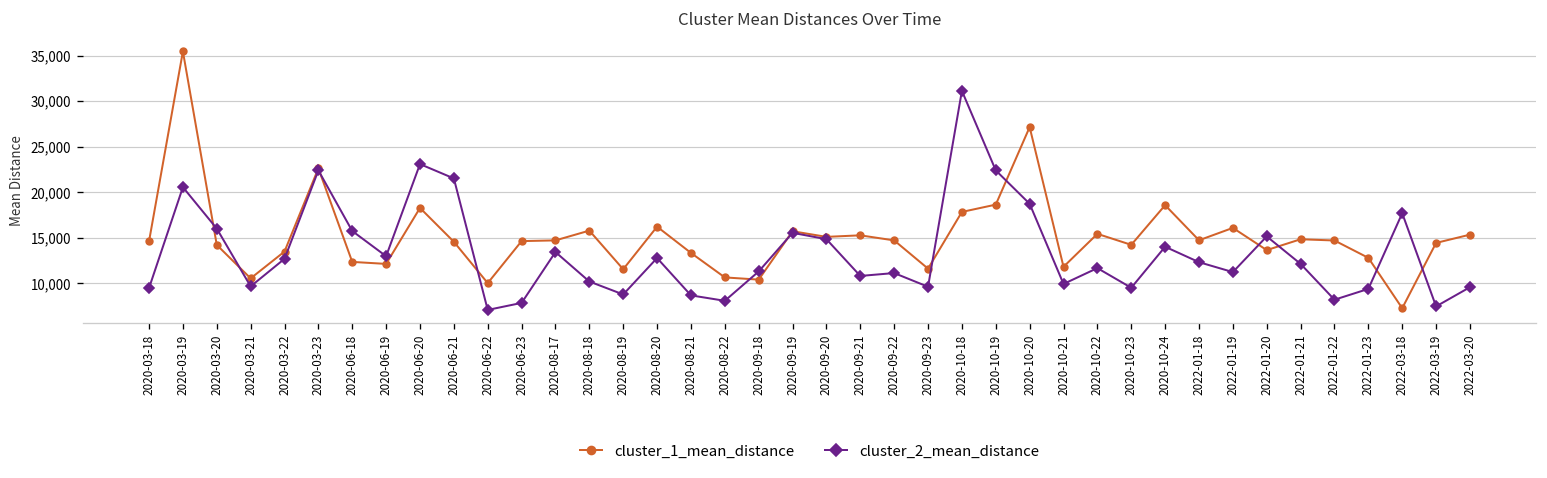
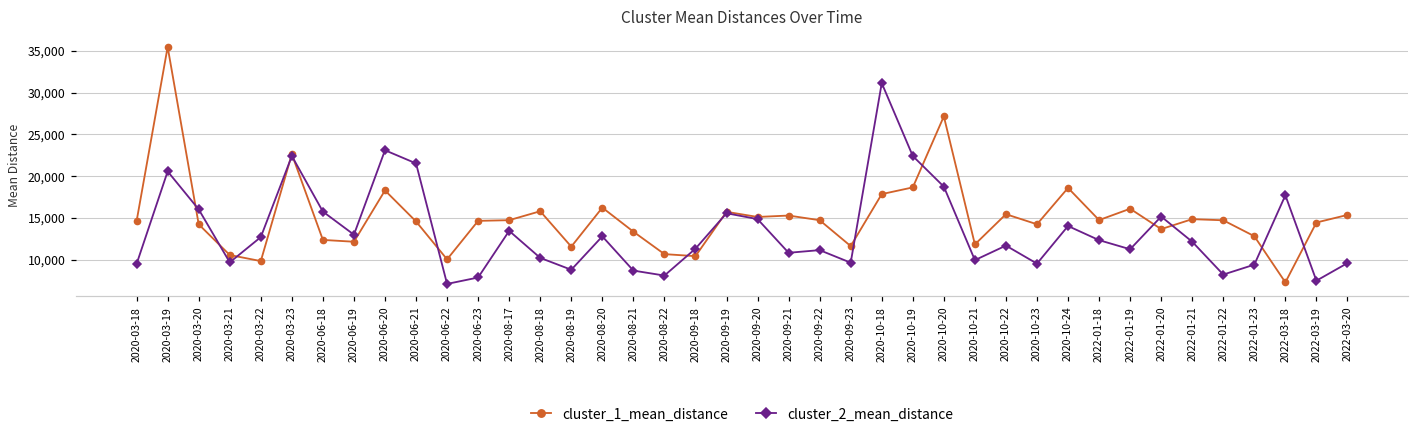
  {
    "cluster_1_mean_distance": {
      "2020-03-18": "15,000",
      "2020-03-19": "35,000",
      "2020-03-20": "14,000",
      "2020-03-21": "11,000",
-     "2020-03-22": "14,000",
+     "2020-03-22": "10,000",
      "2020-06-18": "12,000",
      "2020-06-19": "12,000",
      "2020-06-20": "18,000",
      "2020-06-21": "15,000",
      "2020-06-22": "10,000",
      "2020-06-23": "15,000",
      "2020-08-17": "15,000",
      "2020-08-18": "16,000",
      "2020-08-19": "12,000",
      "2020-08-20": "16,000",
      "2020-08-21": "13,000",
      "2020-08-22": "11,000",
      "2020-09-18": "10,000",
      "2020-09-21": "15,000",
      "2020-09-22": "15,000",
      "2020-09-23": "12,000",
      "2020-10-18": "18,000",
      "2020-10-19": "19,000",
      "2020-10-20": "27,000",
      "2020-10-21": "12,000",
      "2020-10-22": "15,000",
      "2020-10-23": "14,000",
      "2020-10-24": "19,000",
      "2022-01-18": "15,000",
      "2022-01-19": "16,000",
      "2022-01-20": "14,000",
      "2022-01-21": "15,000",
      "2022-01-22": "15,000",
      "2022-01-23": "13,000",
      "2022-03-18": "7,000",
      "2022-03-19": "14,000",
      "2022-03-20": "15,000"
    },
    "cluster_2_mean_distance": {
      "2020-03-18": "9,000",
      "2020-03-19": "21,000",
      "2020-03-20": "16,000",
      "2020-03-21": "10,000",
      "2020-03-22": "13,000",
      "2020-06-18": "16,000",
      "2020-06-19": "13,000",
      "2020-06-20": "23,000",
      "2020-06-21": "22,000",
      "2020-06-22": "7,000",
      "2020-06-23": "8,000",
      "2020-08-17": "13,000",
      "2020-08-18": "10,000",
      "2020-08-19": "9,000",
      "2020-08-20": "13,000",
      "2020-08-21": "9,000",
      "2020-08-22": "8,000",
      "2020-09-18": "11,000",
      "2020-09-21": "11,000",
      "2020-09-22": "11,000",
      "2020-09-23": "10,000",
      "2020-10-18": "31,000",
      "2020-10-19": "22,000",
      "2020-10-20": "19,000",
      "2020-10-21": "10,000",
      "2020-10-22": "12,000",
      "2020-10-23": "10,000",
      "2020-10-24": "14,000",
      "2022-01-18": "12,000",
      "2022-01-19": "11,000",
      "2022-01-20": "15,000",
      "2022-01-21": "12,000",
      "2022-01-22": "8,000",
      "2022-01-23": "9,000",
      "2022-03-18": "18,000",
      "2022-03-19": "7,000",
      "2022-03-20": "10,000"
    }
  }
